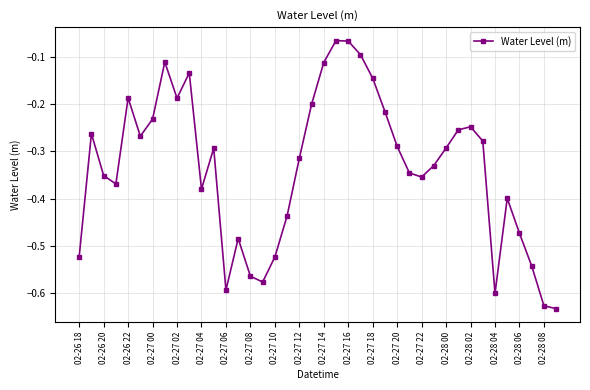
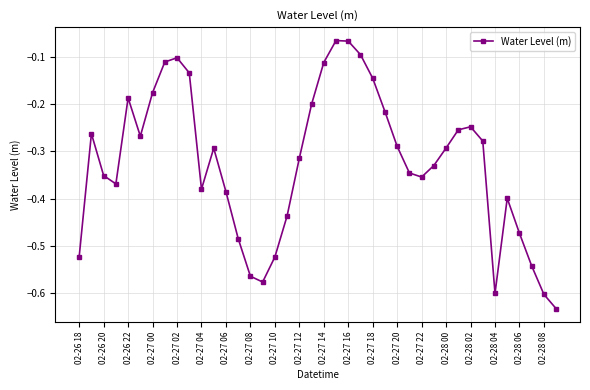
  {
    "02-26 18": -0.52,
    "02-26 20": -0.35,
    "02-26 22": -0.19,
-   "02-27 00": -0.23,
-   "02-27 02": -0.19,
+   "02-27 00": -0.18,
+   "02-27 02": -0.10,
    "02-27 04": -0.38,
-   "02-27 06": -0.59,
+   "02-27 06": -0.39,
    "02-27 08": -0.56,
    "02-27 10": -0.52,
    "02-27 12": -0.31,
    "02-27 14": -0.11,
    "02-27 16": -0.07,
    "02-27 18": -0.15,
    "02-27 20": -0.29,
    "02-27 22": -0.35,
    "02-28 00": -0.29,
    "02-28 02": -0.25,
    "02-28 04": -0.60,
    "02-28 06": -0.47,
-   "02-28 08": -0.63
+   "02-28 08": -0.60
  }
